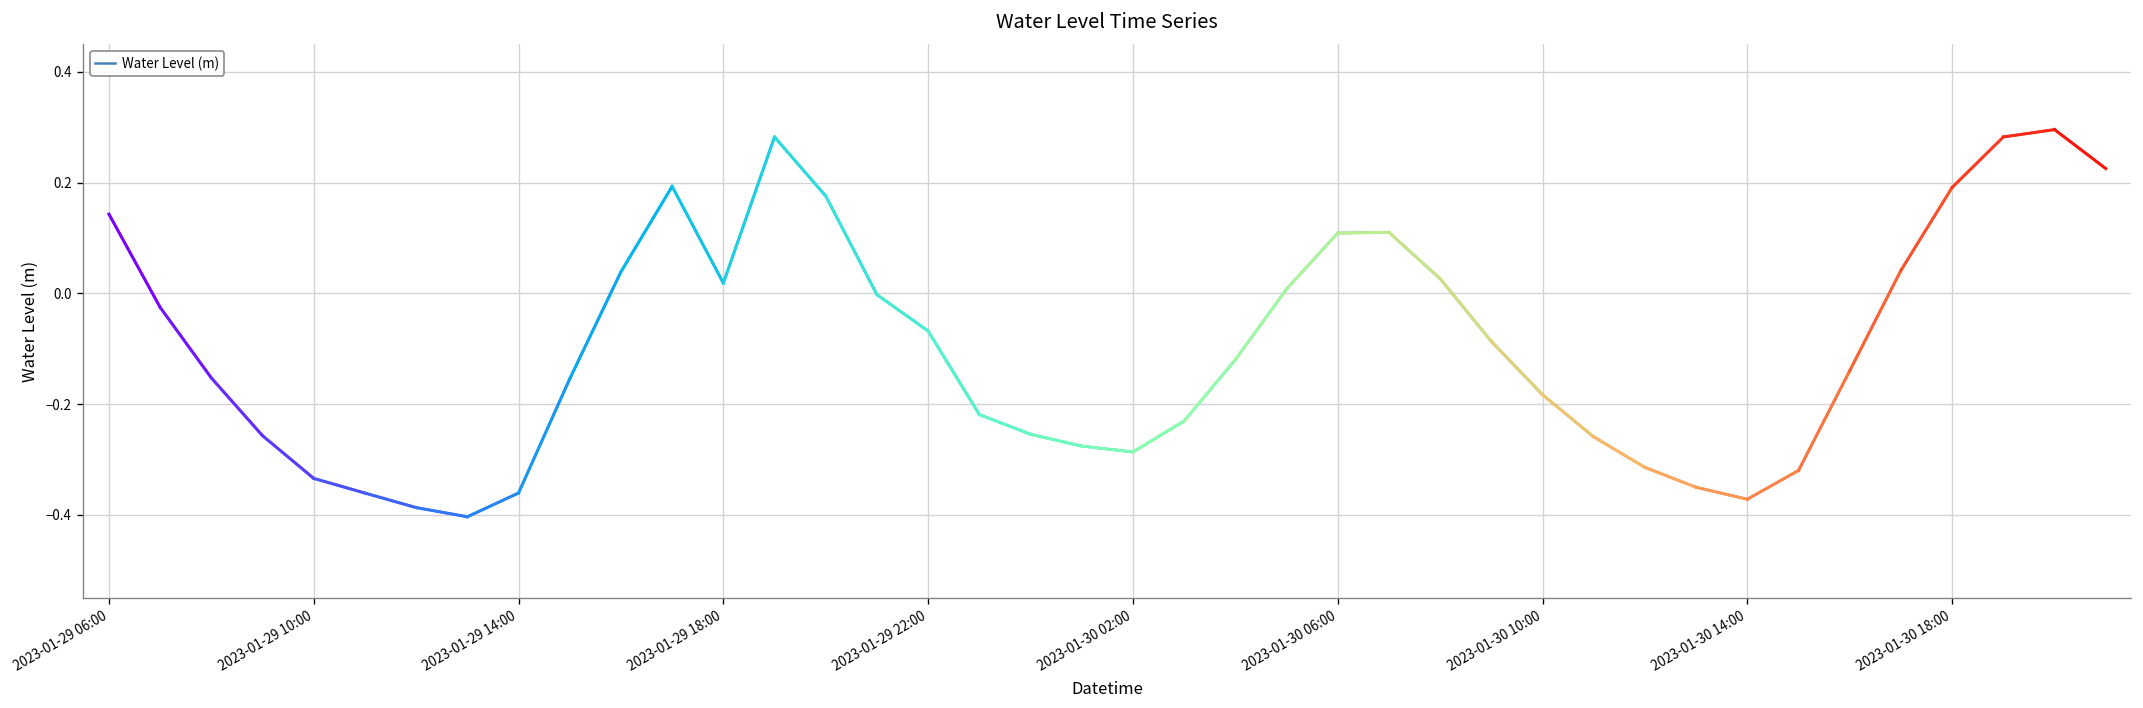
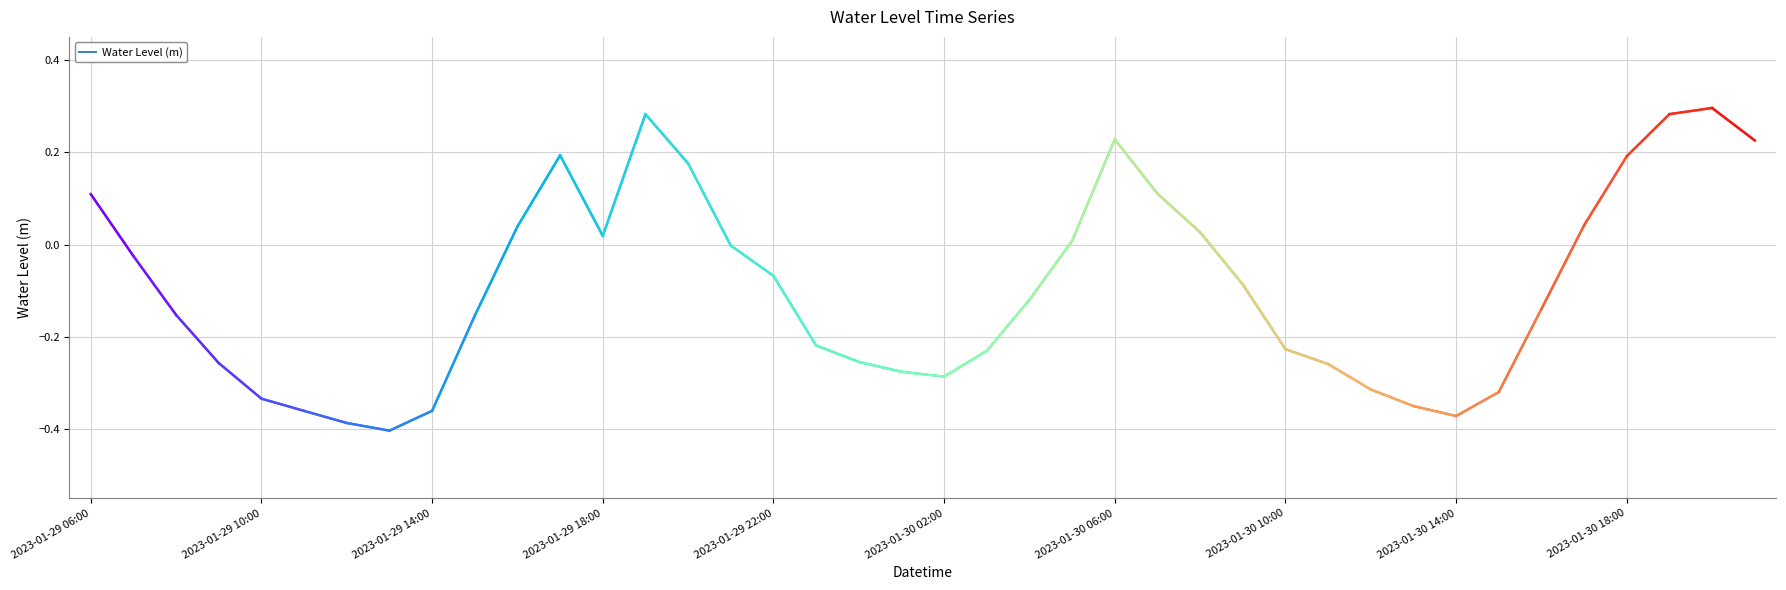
  {
    "Water Level (m)": {
-     "2023-01-29 06:00": 0.14,
-     "2023-01-30 06:00": 0.11,
-     "2023-01-30 10:00": -0.18
+     "2023-01-29 06:00": 0.11,
+     "2023-01-30 06:00": 0.23,
+     "2023-01-30 10:00": -0.23
    }
  }
